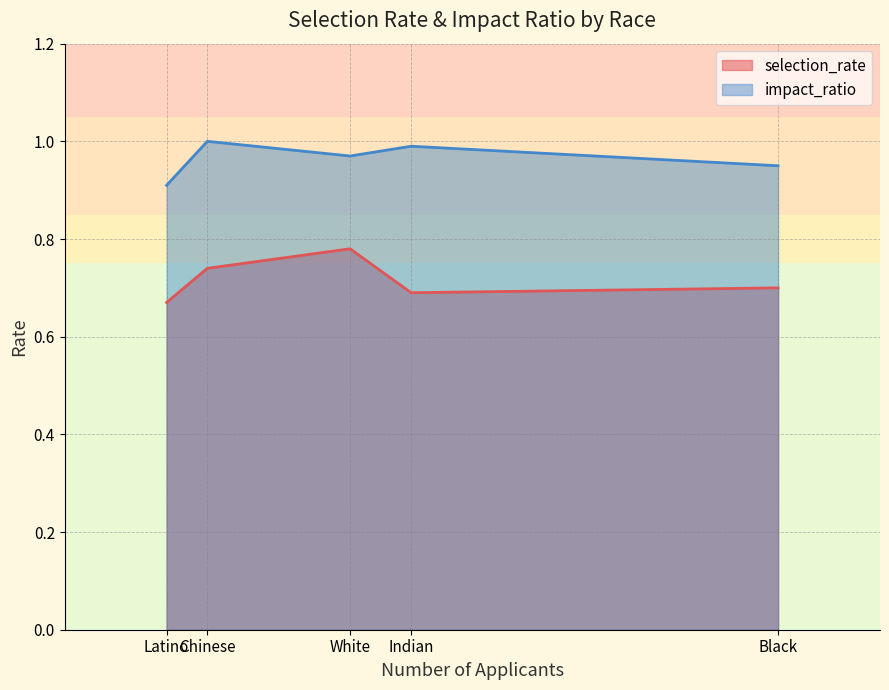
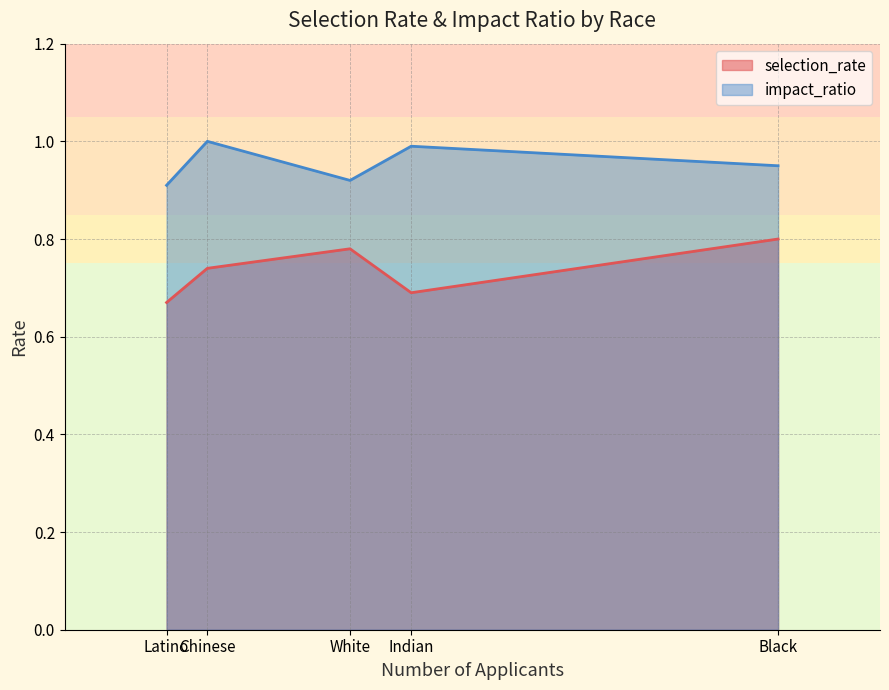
  {
    "selection_rate": {
      "White": 0.78,
      "Indian": 0.69,
-     "Black": 0.7
+     "Black": 0.8
    },
    "impact_ratio": {
-     "White": 0.97,
+     "White": 0.92,
      "Indian": 0.99,
      "Black": 0.95
    }
  }
